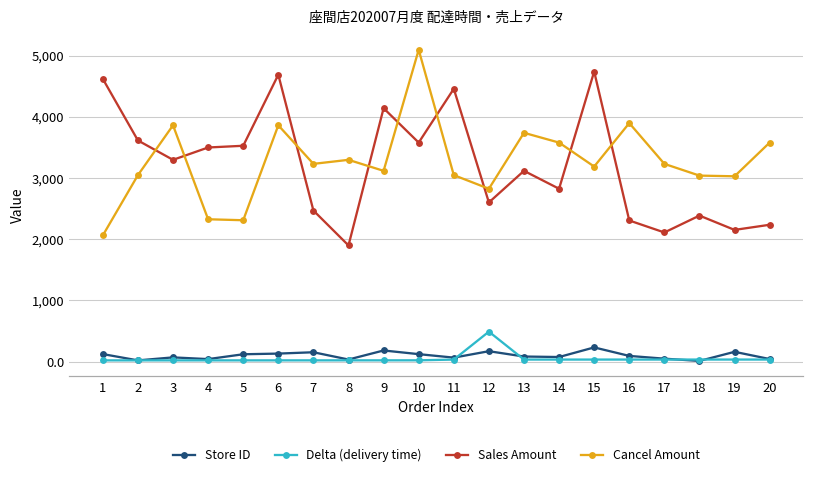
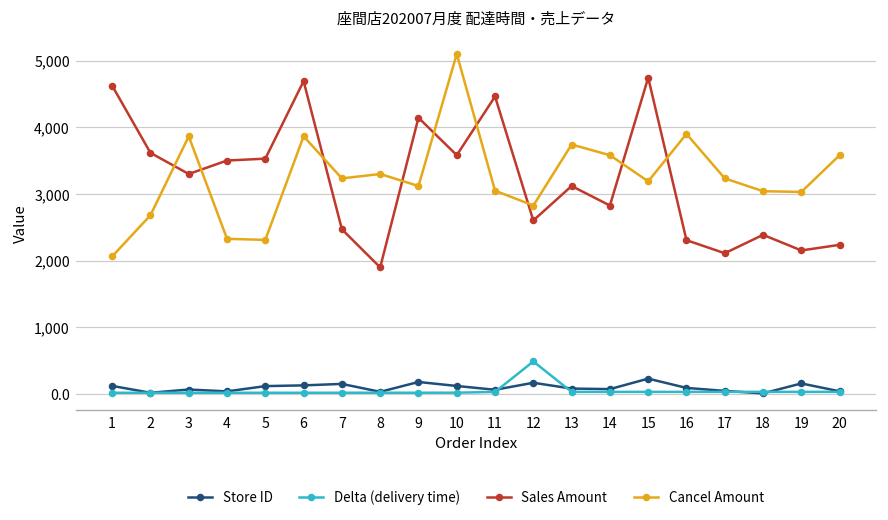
  {
    "Store ID": {
      "1": "100",
      "3": "100",
      "5": "100",
      "6": "100",
      "7": "200",
      "9": "200",
      "10": "100",
      "12": "200",
      "13": "100",
      "15": "200",
      "16": "100",
      "19": "200"
    },
    "Delta (delivery time)": {
      "1": "0",
      "3": "0",
      "5": "0",
      "6": "0",
      "7": "0",
      "9": "0",
      "10": "0",
      "12": "500",
      "13": "0",
      "15": "0",
      "16": "0",
      "19": "0"
    },
    "Sales Amount": {
      "1": "4,600",
      "2": "3,600",
      "3": "3,300",
      "4": "3,500",
      "5": "3,500",
      "6": "4,700",
      "7": "2,500",
      "8": "1,900",
      "9": "4,100",
      "10": "3,600",
      "11": "4,500",
      "12": "2,600",
      "13": "3,100",
      "14": "2,800",
      "15": "4,700",
      "16": "2,300",
      "17": "2,100",
      "18": "2,400",
      "19": "2,200",
      "20": "2,200"
    },
    "Cancel Amount": {
      "1": "2,100",
-     "2": "3,100",
+     "2": "2,700",
      "3": "3,900",
      "4": "2,300",
      "5": "2,300",
      "6": "3,900",
      "7": "3,200",
      "8": "3,300",
      "9": "3,100",
      "10": "5,100",
      "11": "3,100",
      "12": "2,800",
      "13": "3,700",
      "14": "3,600",
      "15": "3,200",
      "16": "3,900",
      "17": "3,200",
      "18": "3,000",
      "19": "3,000",
      "20": "3,600"
    }
  }
